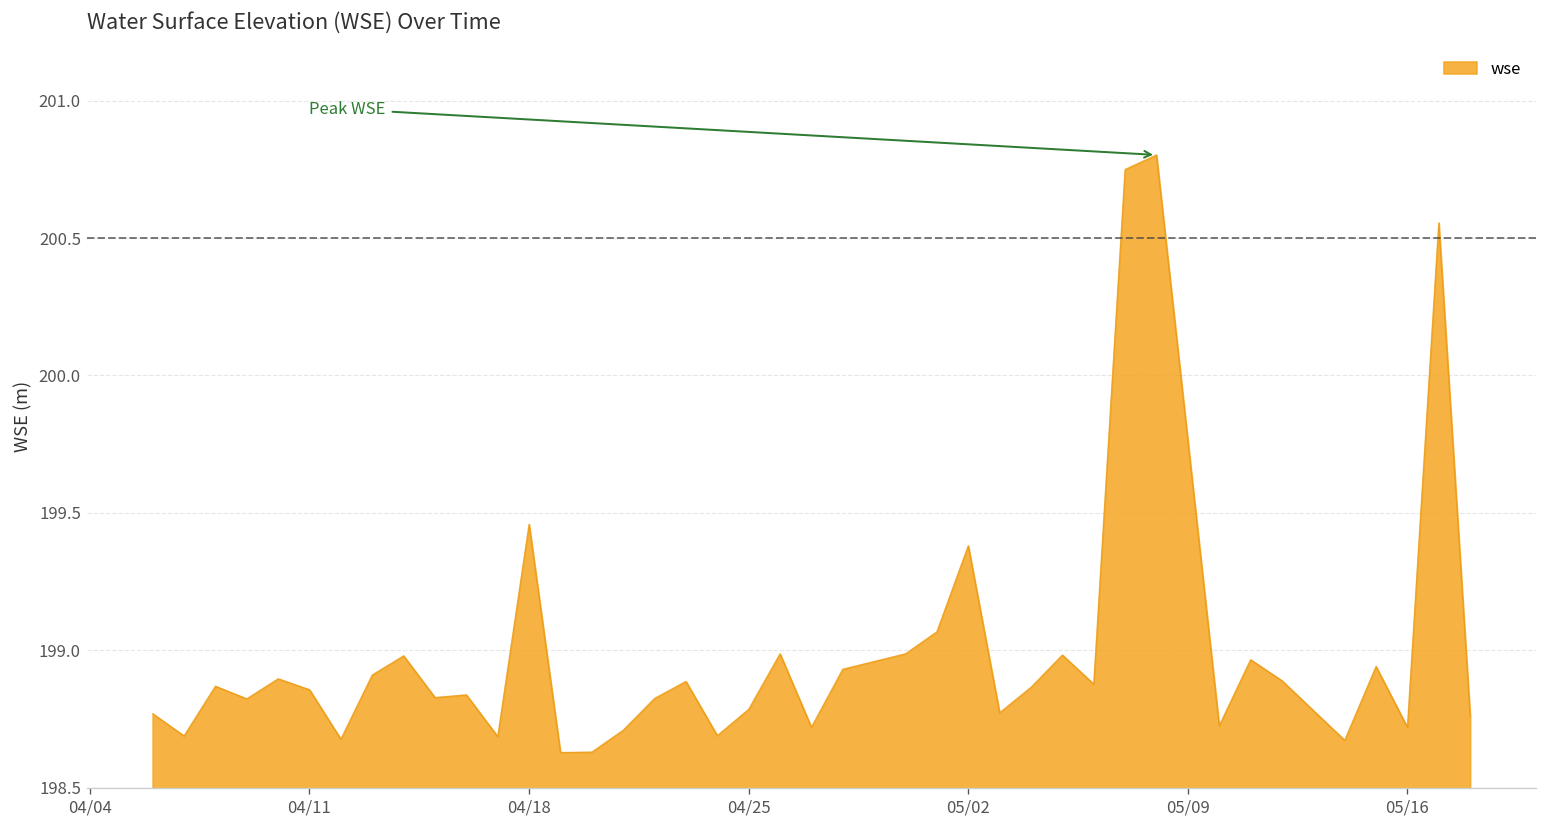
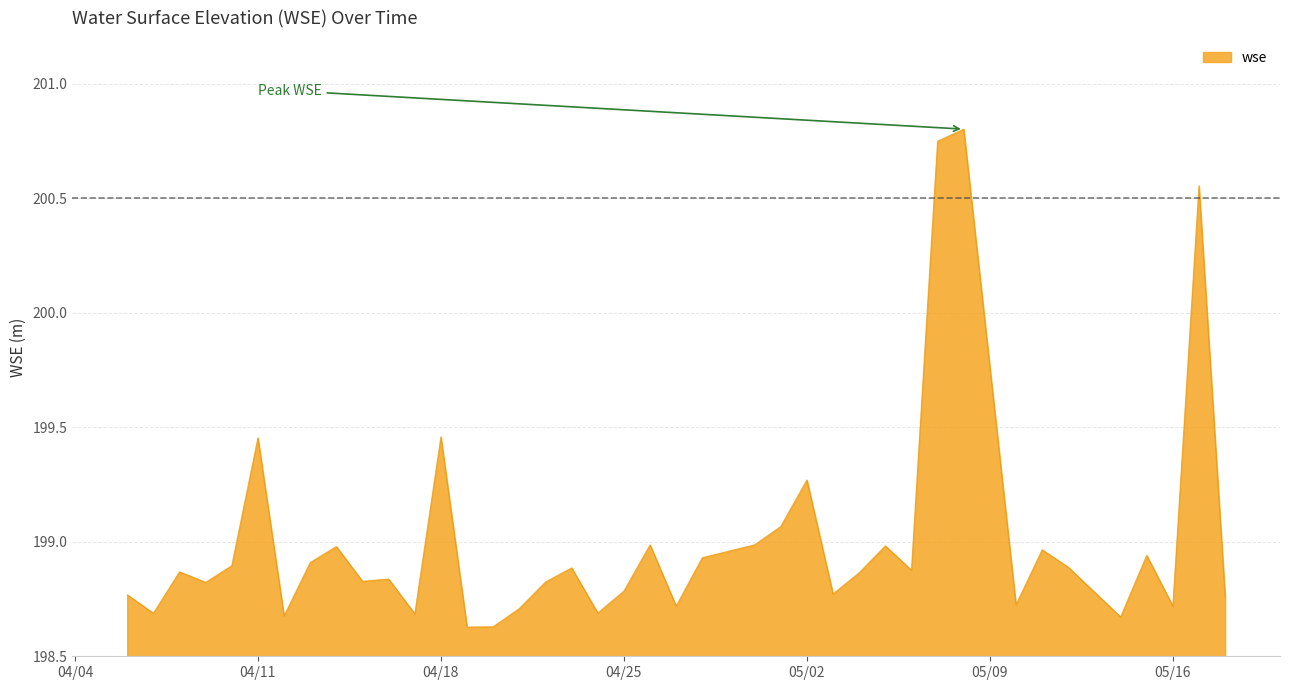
  {
-   "04/11": 198.86,
+   "04/11": 199.45,
    "04/18": 199.46,
    "04/25": 198.78,
-   "05/02": 199.38,
+   "05/02": 199.27,
    "05/16": 198.72
  }
